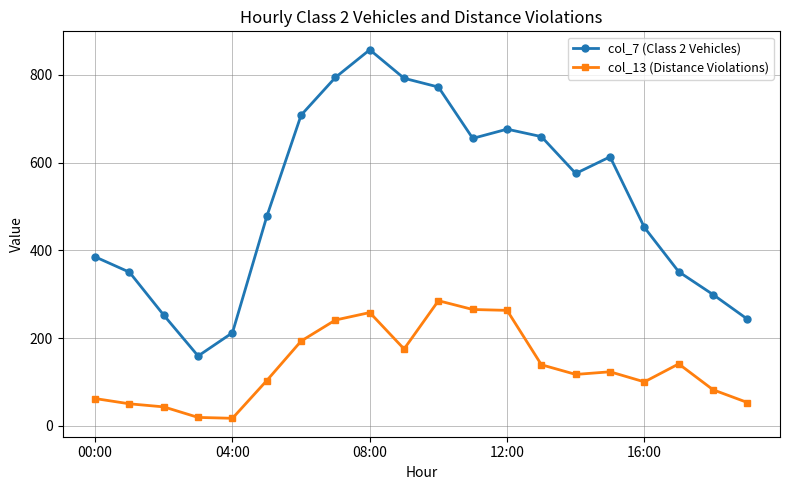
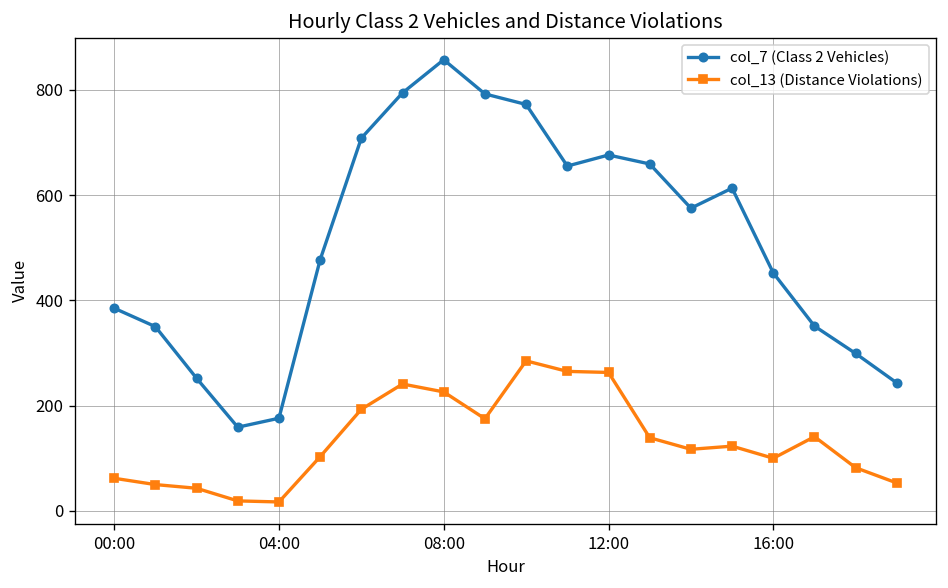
  {
    "col_7 (Class 2 Vehicles)": {
      "00:00": 390,
-     "04:00": 210,
+     "04:00": 180,
      "08:00": 860,
      "12:00": 680,
      "16:00": 450
    },
    "col_13 (Distance Violations)": {
      "00:00": 60,
      "04:00": 20,
-     "08:00": 260,
+     "08:00": 230,
      "12:00": 260,
      "16:00": 100
    }
  }
